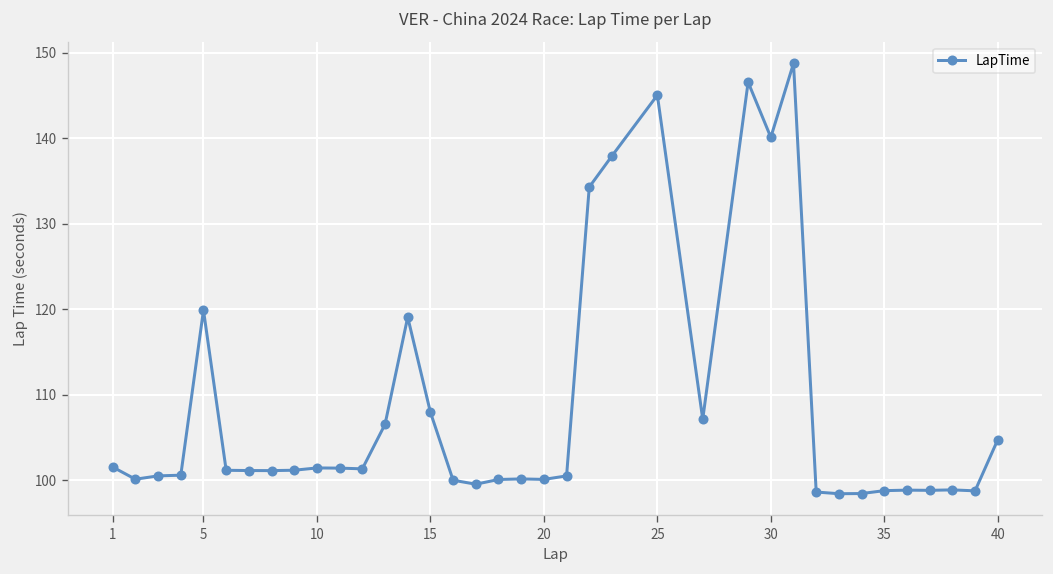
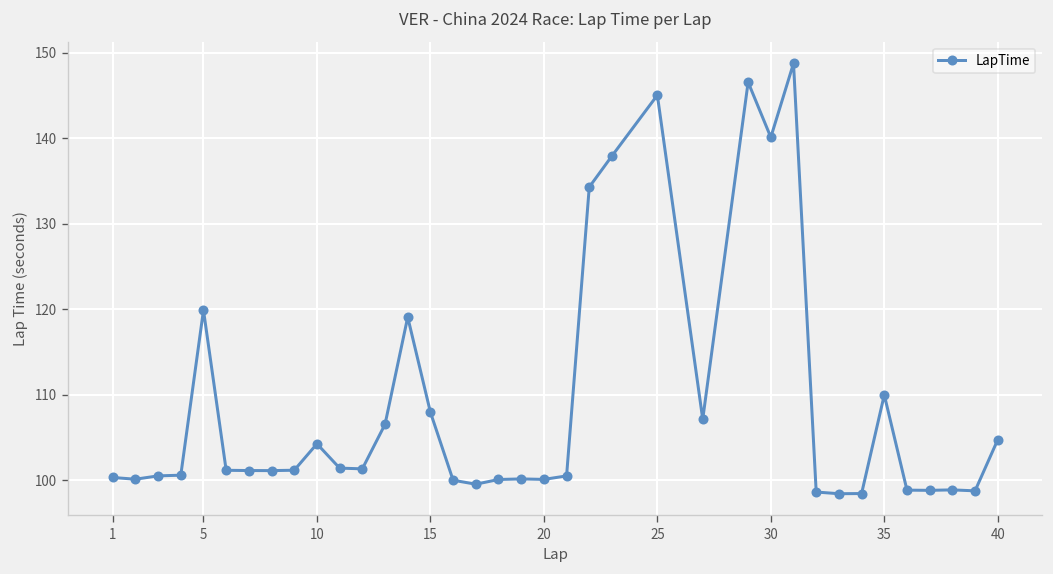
  {
-   "1": 102,
+   "1": 100,
    "5": 120,
-   "10": 101,
+   "10": 104,
    "15": 108,
    "20": 100,
    "25": 145,
    "30": 140,
-   "35": 99,
+   "35": 110,
    "40": 105
  }
